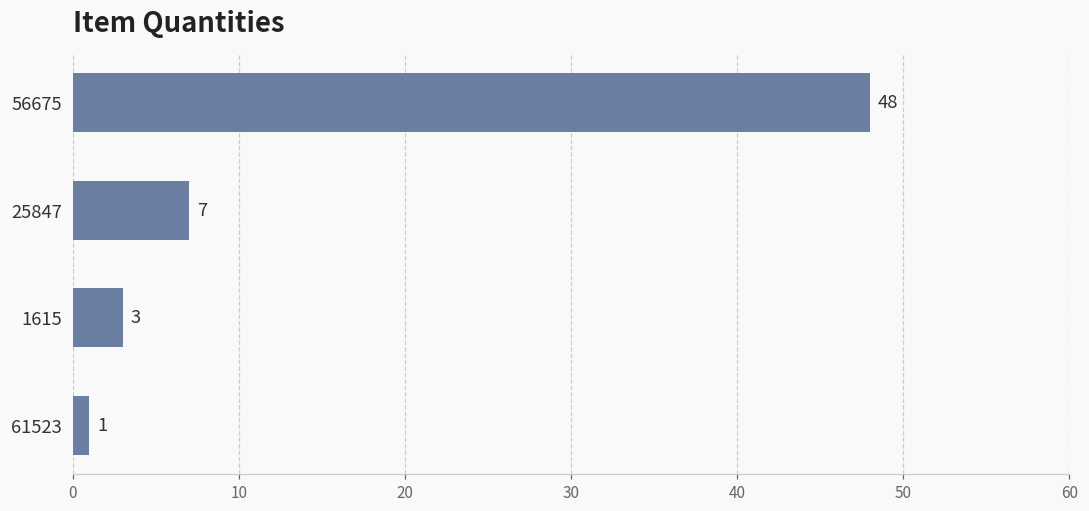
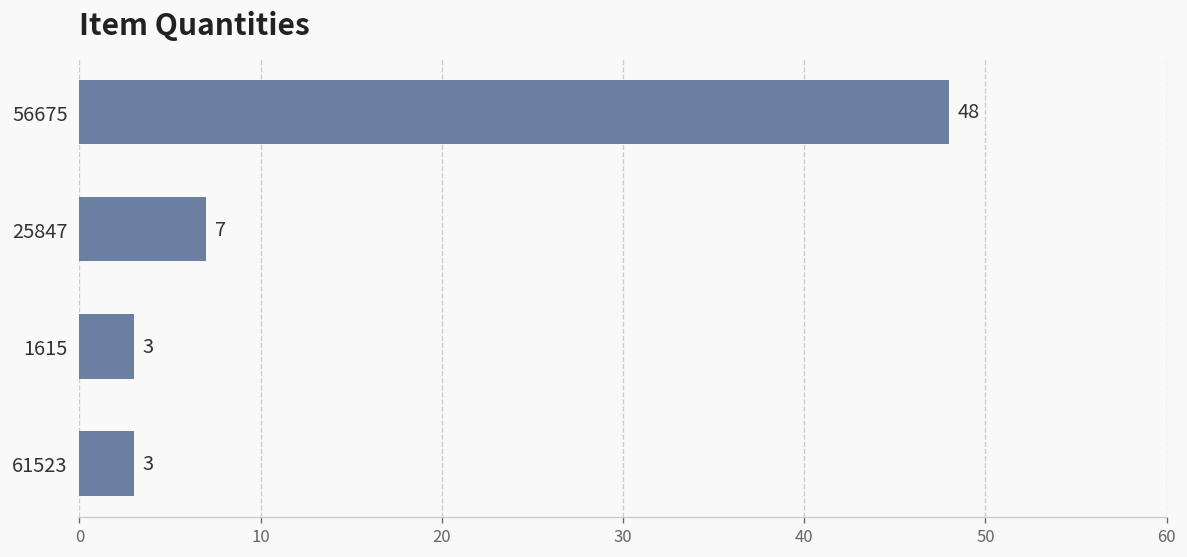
  {
    "56675": 48,
    "25847": 7,
    "1615": 3,
-   "61523": 1
+   "61523": 3
  }
